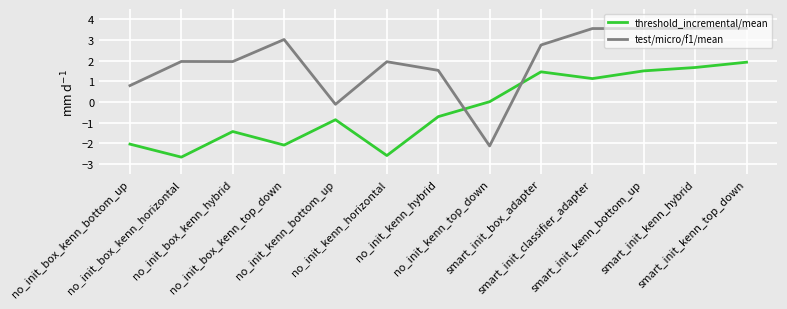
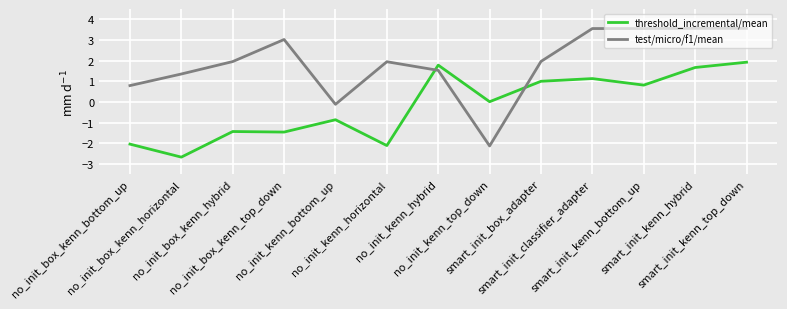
  {
    "threshold_incremental/mean": {
      "no_init_box_kenn_bottom_up": -2.0,
      "no_init_box_kenn_horizontal": -2.7,
      "no_init_box_kenn_hybrid": -1.4,
-     "no_init_box_kenn_top_down": -2.1,
+     "no_init_box_kenn_top_down": -1.5,
      "no_init_kenn_bottom_up": -0.9,
-     "no_init_kenn_horizontal": -2.6,
-     "no_init_kenn_hybrid": -0.7,
+     "no_init_kenn_horizontal": -2.1,
+     "no_init_kenn_hybrid": 1.8,
      "no_init_kenn_top_down": 0.0,
-     "smart_init_box_adapter": 1.5,
+     "smart_init_box_adapter": 1.0,
      "smart_init_classifier_adapter": 1.1,
-     "smart_init_kenn_bottom_up": 1.5,
+     "smart_init_kenn_bottom_up": 0.8,
      "smart_init_kenn_hybrid": 1.7,
      "smart_init_kenn_top_down": 1.9
    },
    "test/micro/f1/mean": {
      "no_init_box_kenn_bottom_up": 0.8,
-     "no_init_box_kenn_horizontal": 2.0,
+     "no_init_box_kenn_horizontal": 1.4,
      "no_init_box_kenn_hybrid": 2.0,
      "no_init_box_kenn_top_down": 3.0,
      "no_init_kenn_bottom_up": -0.1,
      "no_init_kenn_horizontal": 1.9,
      "no_init_kenn_hybrid": 1.5,
      "no_init_kenn_top_down": -2.1,
-     "smart_init_box_adapter": 2.8,
+     "smart_init_box_adapter": 2.0,
      "smart_init_classifier_adapter": 3.6
    }
  }
